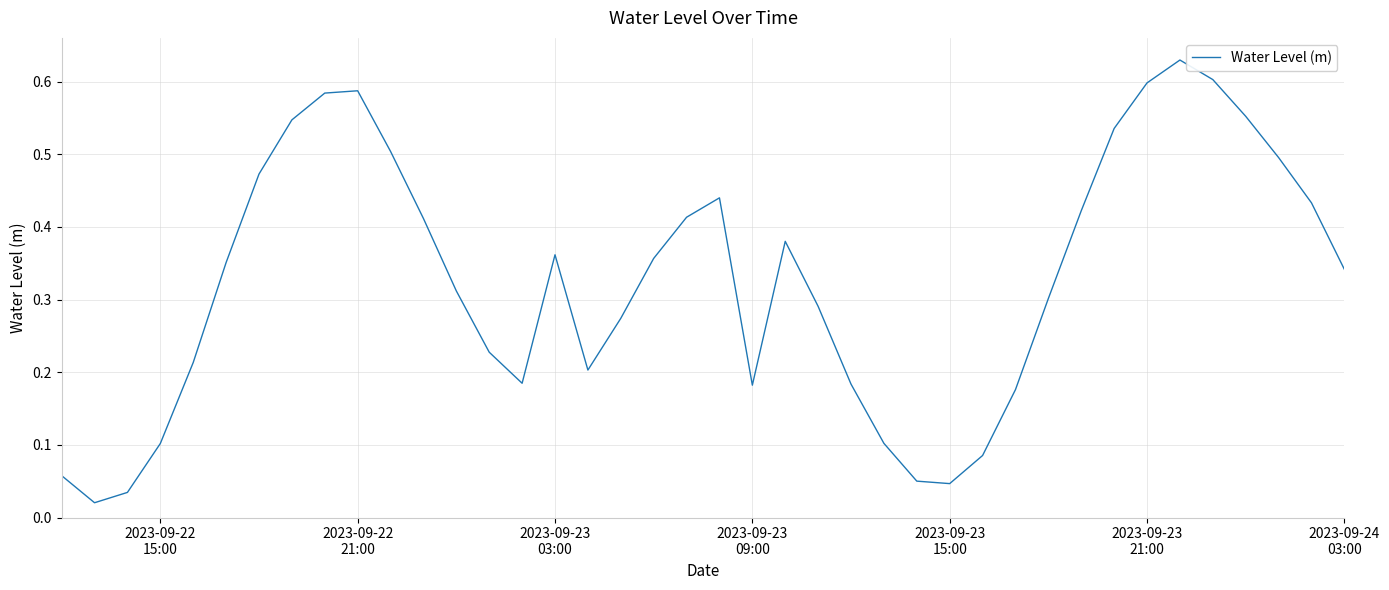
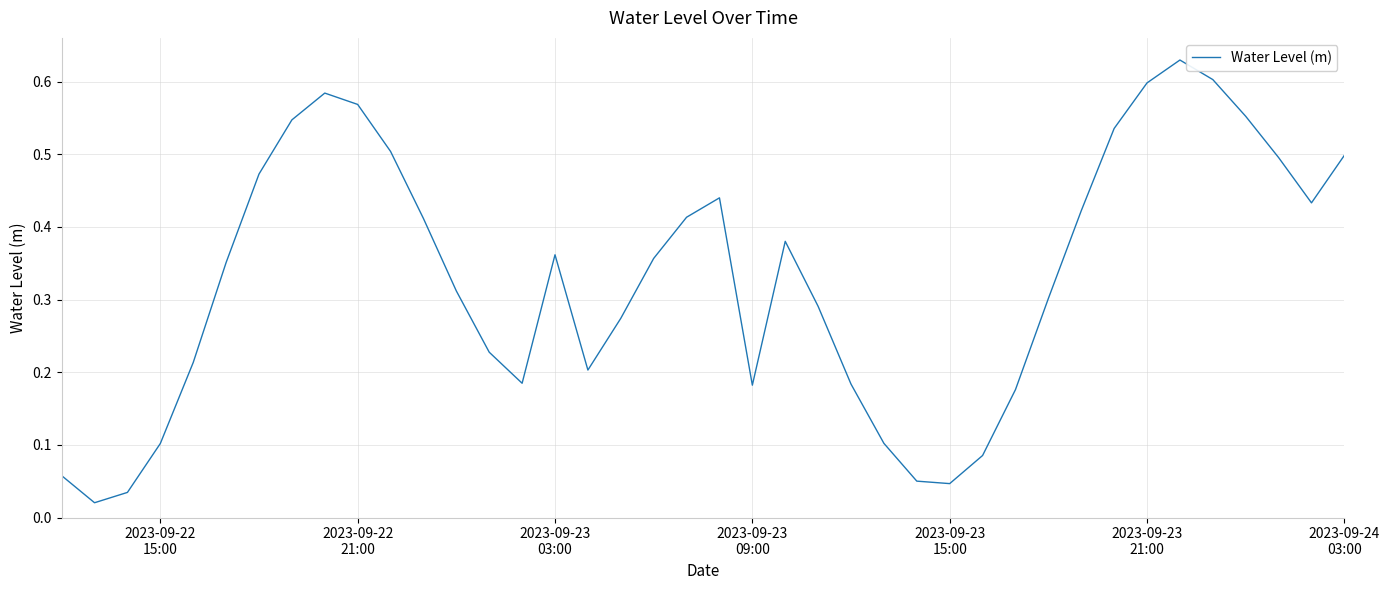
  {
    "2023-09-22 15:00": 0.10,
-   "2023-09-22 21:00": 0.59,
+   "2023-09-22 21:00": 0.57,
    "2023-09-23 03:00": 0.36,
    "2023-09-23 09:00": 0.18,
    "2023-09-23 15:00": 0.05,
    "2023-09-23 21:00": 0.60,
-   "2023-09-24 03:00": 0.34
+   "2023-09-24 03:00": 0.50
  }
